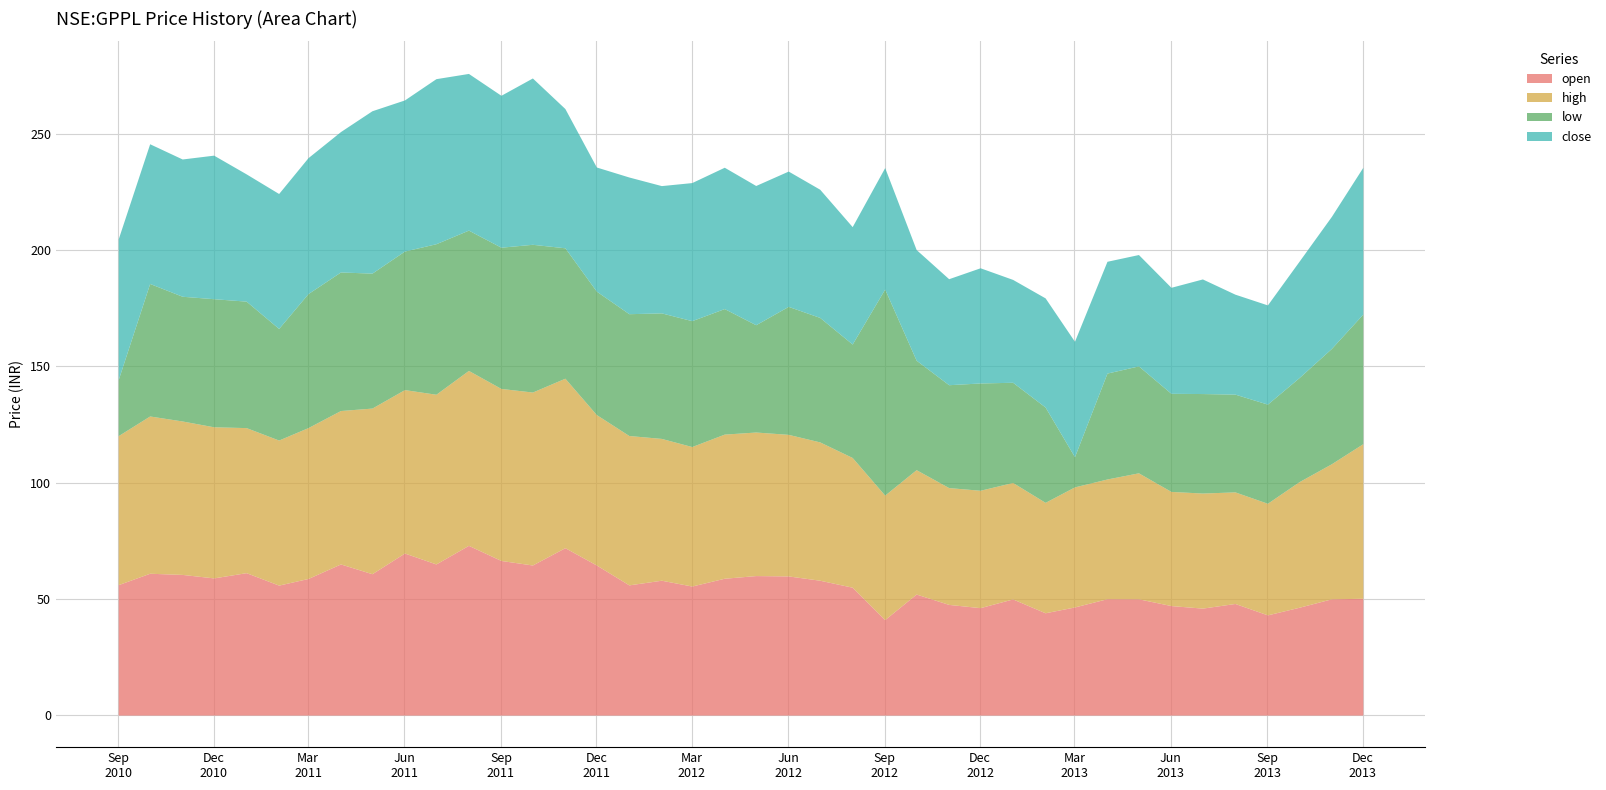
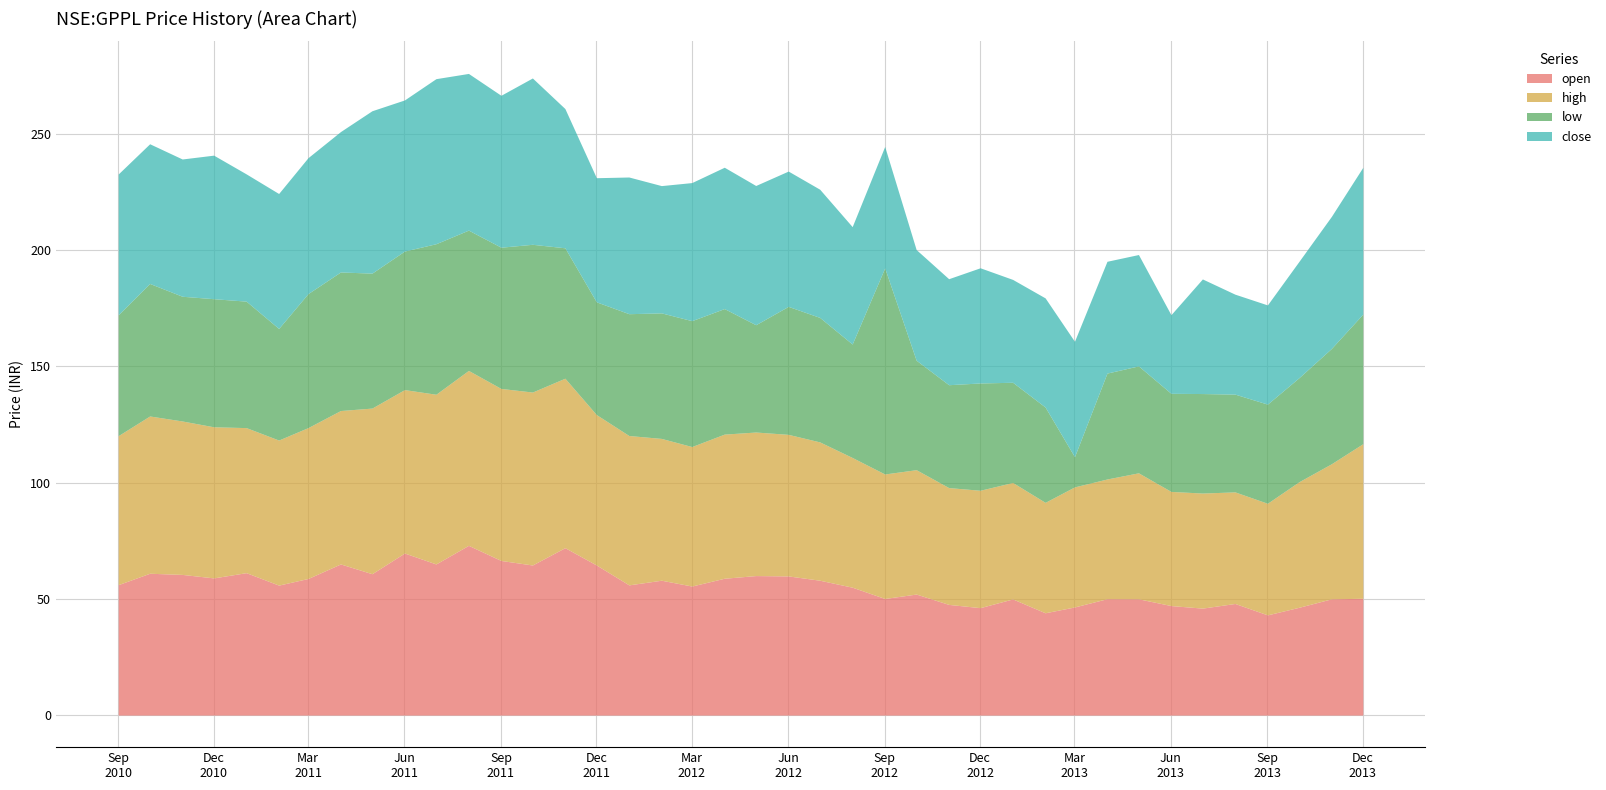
  {
    "open": {
      "Sep 2010": 56,
      "Dec 2010": 59,
      "Mar 2011": 59,
      "Jun 2011": 70,
      "Sep 2011": 67,
      "Dec 2011": 65,
      "Mar 2012": 56,
      "Jun 2012": 60,
-     "Sep 2012": 41,
+     "Sep 2012": 50,
      "Dec 2012": 46,
      "Mar 2013": 47,
      "Jun 2013": 47,
      "Sep 2013": 43,
      "Dec 2013": 50
    },
    "high": {
      "Sep 2010": 64,
      "Dec 2010": 65,
      "Mar 2011": 65,
      "Jun 2011": 70,
      "Sep 2011": 74,
      "Dec 2011": 65,
      "Mar 2012": 60,
      "Jun 2012": 61,
      "Sep 2012": 54,
      "Dec 2012": 51,
      "Mar 2013": 52,
      "Jun 2013": 49,
      "Sep 2013": 48,
      "Dec 2013": 67
    },
    "low": {
-     "Sep 2010": 24,
+     "Sep 2010": 52,
      "Dec 2010": 55,
      "Mar 2011": 58,
      "Jun 2011": 60,
      "Sep 2011": 61,
-     "Dec 2011": 53,
+     "Dec 2011": 49,
      "Mar 2012": 54,
      "Jun 2012": 55,
      "Sep 2012": 89,
      "Dec 2012": 46,
      "Mar 2013": 13,
      "Jun 2013": 42,
      "Sep 2013": 43,
      "Dec 2013": 56
    },
    "close": {
      "Sep 2010": 61,
      "Dec 2010": 62,
      "Mar 2011": 58,
      "Jun 2011": 65,
      "Sep 2011": 65,
      "Dec 2011": 53,
      "Mar 2012": 59,
      "Jun 2012": 58,
      "Sep 2012": 52,
      "Dec 2012": 50,
      "Mar 2013": 50,
-     "Jun 2013": 46,
+     "Jun 2013": 34,
      "Sep 2013": 43,
      "Dec 2013": 63
    }
  }
